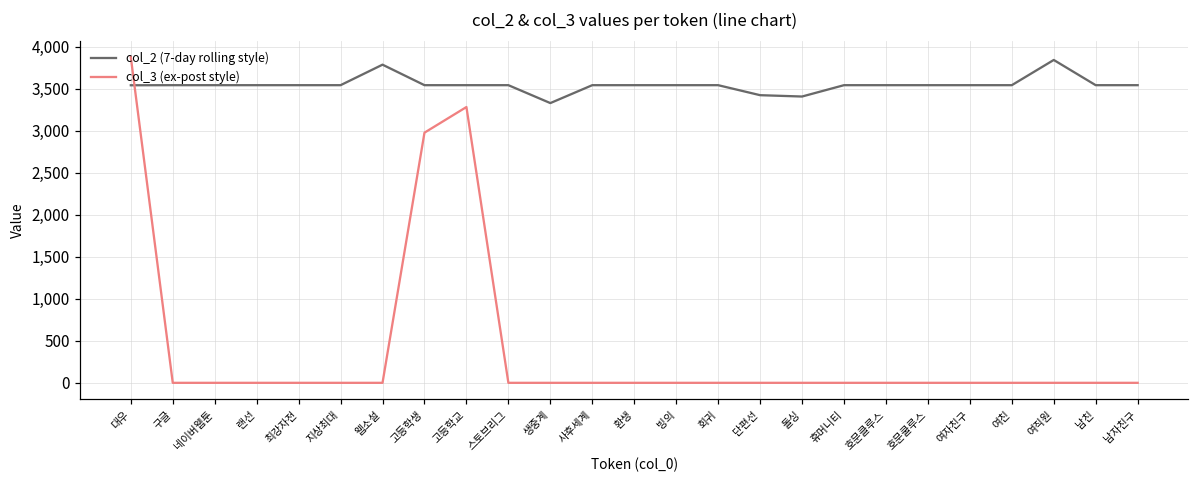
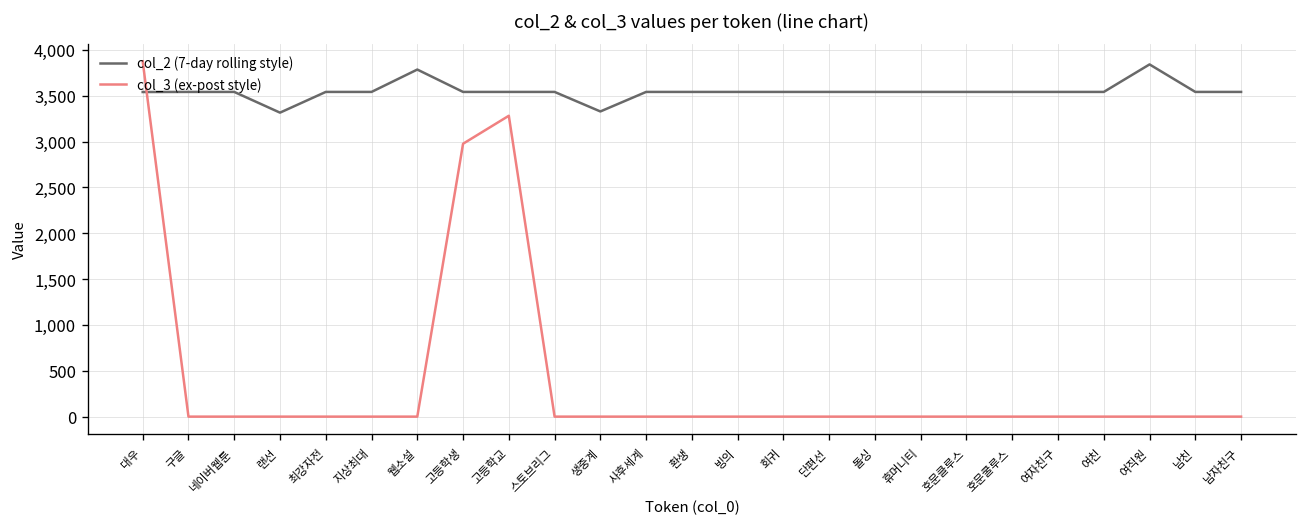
  {
    "col_2 (7-day rolling style)": {
      "대우": "3,500",
      "구글": "3,500",
      "네이버웹툰": "3,500",
-     "랜선": "3,500",
+     "랜선": "3,300",
      "최강자전": "3,500",
      "지상최대": "3,500",
      "웹소설": "3,800",
      "고등학생": "3,500",
      "고등학교": "3,500",
      "스토브리그": "3,500",
      "생중계": "3,300",
      "사후세계": "3,500",
      "환생": "3,500",
      "빙의": "3,500",
      "회귀": "3,500",
-     "단편선": "3,400",
-     "돌싱": "3,400",
+     "단편선": "3,500",
+     "돌싱": "3,500",
      "휴머니티": "3,500",
      "호문클루스": "3,500",
      "호문쿨루스": "3,500",
      "여자친구": "3,500",
      "여친": "3,500",
      "여직원": "3,800",
      "남친": "3,500",
      "남자친구": "3,500"
    },
    "col_3 (ex-post style)": {
      "대우": "3,900",
      "구글": "0",
      "네이버웹툰": "0",
      "랜선": "0",
      "최강자전": "0",
      "지상최대": "0",
      "웹소설": "0",
      "고등학생": "3,000",
      "고등학교": "3,300",
      "스토브리그": "0",
      "생중계": "0",
      "사후세계": "0",
      "환생": "0",
      "빙의": "0",
      "회귀": "0",
      "단편선": "0",
      "돌싱": "0",
      "휴머니티": "0",
      "호문클루스": "0",
      "호문쿨루스": "0",
      "여자친구": "0",
      "여친": "0",
      "여직원": "0",
      "남친": "0",
      "남자친구": "0"
    }
  }
